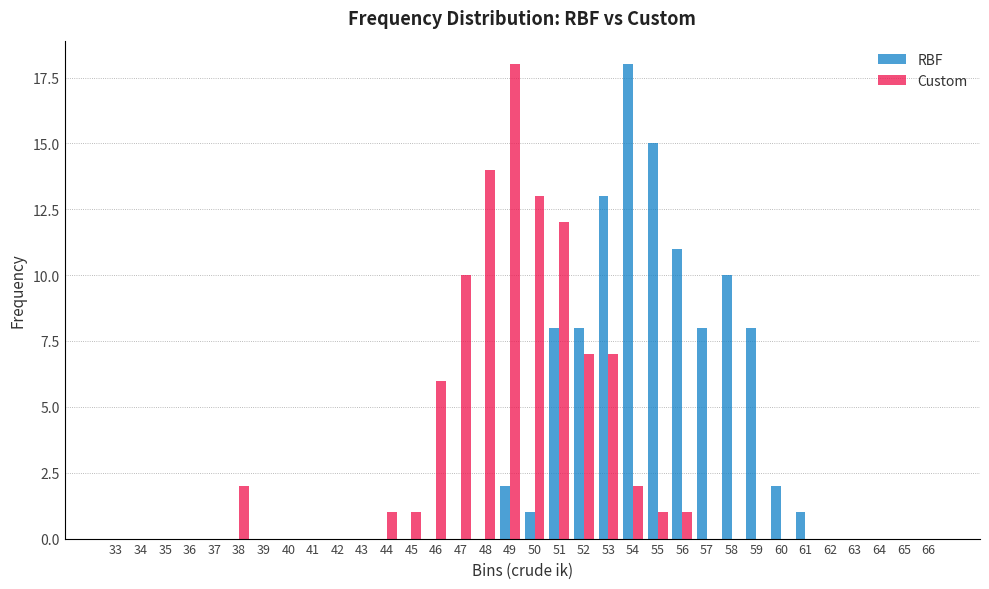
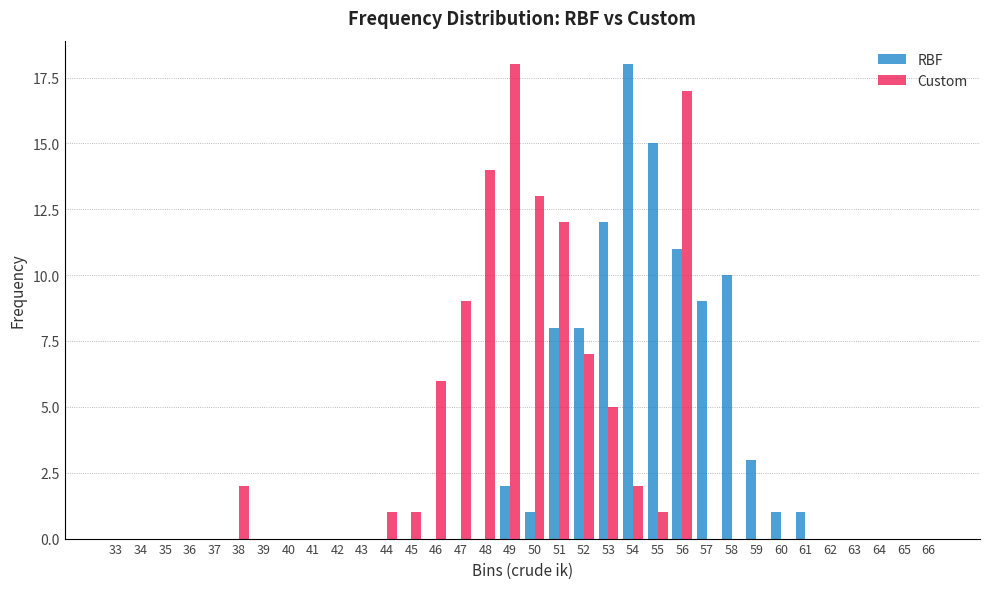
  {
    "RBF": {
      "33": 0,
      "34": 0,
      "35": 0,
      "36": 0,
      "37": 0,
      "38": 0,
      "39": 0,
      "40": 0,
      "41": 0,
      "42": 0,
      "43": 0,
      "44": 0,
      "45": 0,
      "46": 0,
      "47": 0,
      "48": 0,
      "49": 2,
      "50": 1,
      "51": 8,
      "52": 8,
-     "53": 13,
+     "53": 12,
      "54": 18,
      "55": 15,
      "56": 11,
-     "57": 8,
+     "57": 9,
      "58": 10,
-     "59": 8,
-     "60": 2,
+     "59": 3,
+     "60": 1,
      "61": 1,
      "62": 0,
      "63": 0,
      "64": 0,
      "65": 0,
      "66": 0
    },
    "Custom": {
      "33": 0,
      "34": 0,
      "35": 0,
      "36": 0,
      "37": 0,
      "38": 2,
      "39": 0,
      "40": 0,
      "41": 0,
      "42": 0,
      "43": 0,
      "44": 1,
      "45": 1,
      "46": 6,
-     "47": 10,
+     "47": 9,
      "48": 14,
      "49": 18,
      "50": 13,
      "51": 12,
      "52": 7,
-     "53": 7,
+     "53": 5,
      "54": 2,
      "55": 1,
-     "56": 1,
+     "56": 17,
      "57": 0,
      "58": 0,
      "59": 0,
      "60": 0,
      "61": 0,
      "62": 0,
      "63": 0,
      "64": 0,
      "65": 0,
      "66": 0
    }
  }
